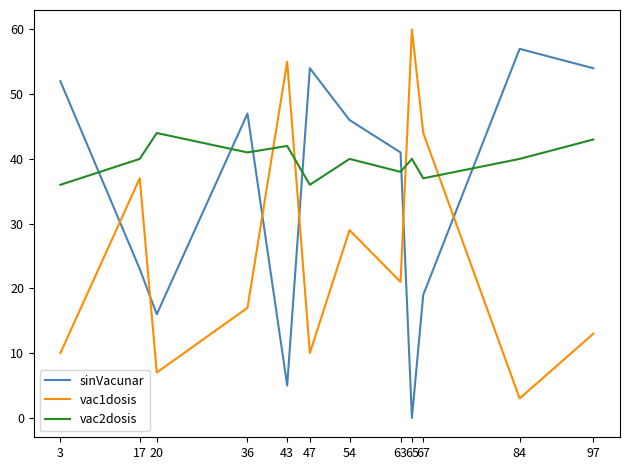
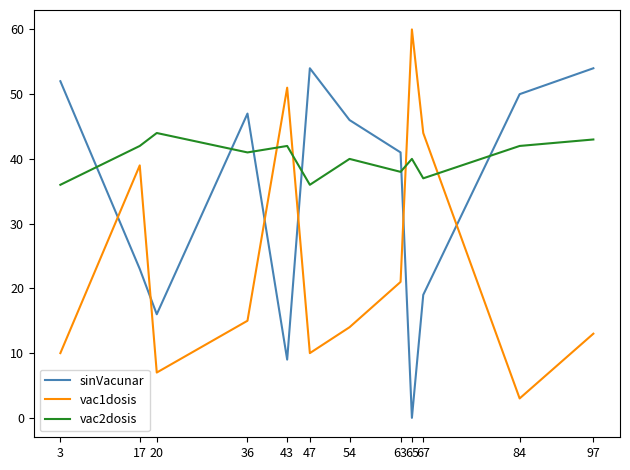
  {
    "sinVacunar": {
      "3": 52,
      "17": 23,
      "20": 16,
      "36": 47,
-     "43": 5,
+     "43": 9,
      "47": 54,
      "54": 46,
-     "84": 57,
+     "84": 50,
      "97": 54
    },
    "vac1dosis": {
      "3": 10,
-     "17": 37,
+     "17": 39,
      "20": 7,
-     "36": 17,
-     "43": 55,
+     "36": 15,
+     "43": 51,
      "47": 10,
-     "54": 29,
+     "54": 14,
      "84": 3,
      "97": 13
    },
    "vac2dosis": {
      "3": 36,
-     "17": 40,
+     "17": 42,
      "20": 44,
      "36": 41,
      "43": 42,
      "47": 36,
      "54": 40,
-     "84": 40,
+     "84": 42,
      "97": 43
    }
  }
